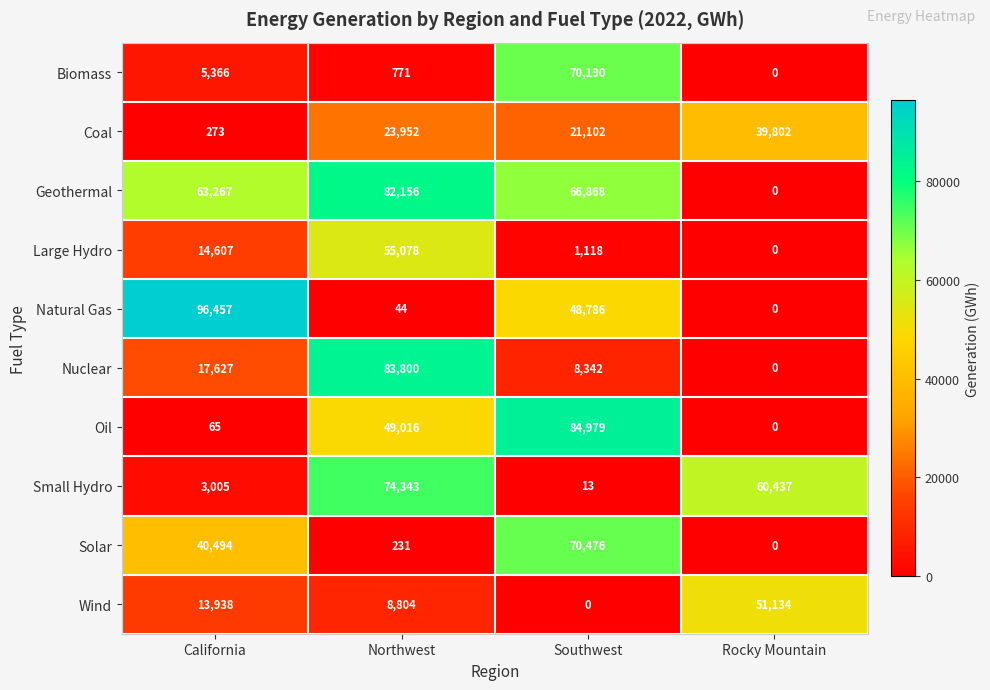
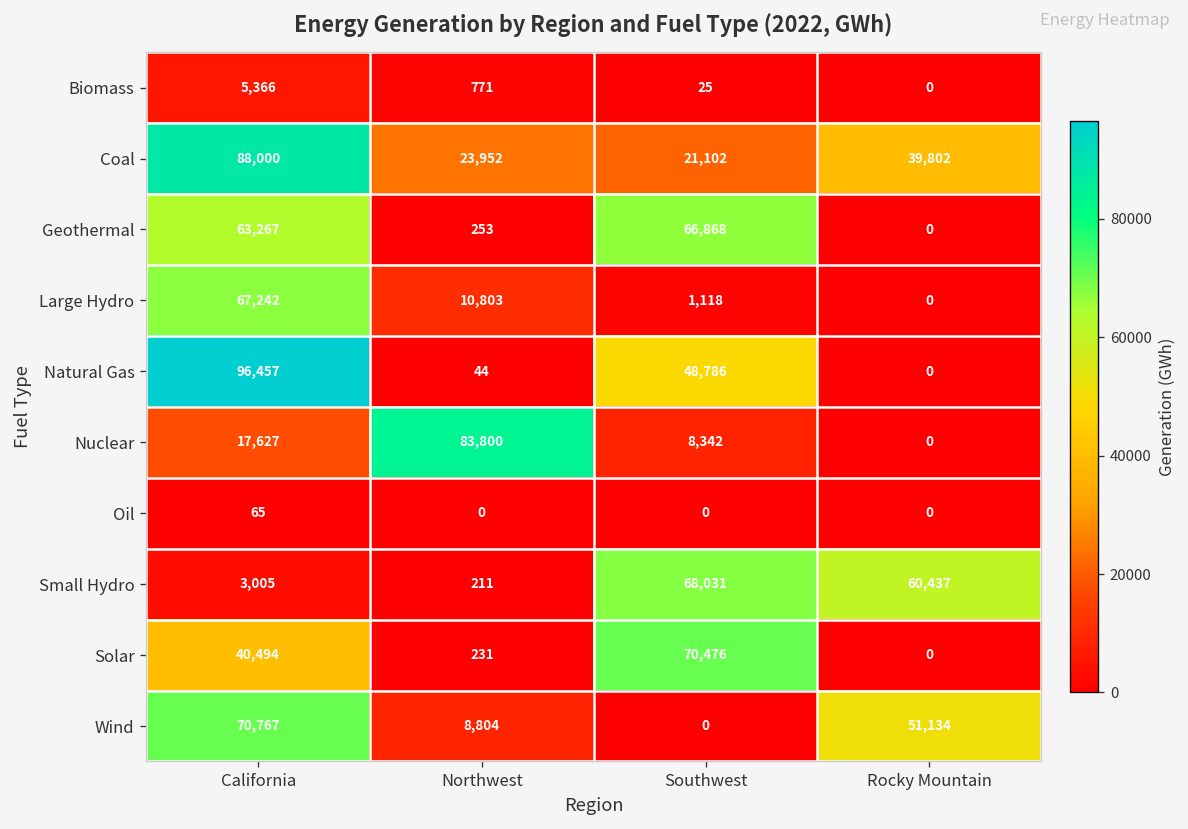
  {
    "Biomass": {
      "California": "5,366",
      "Northwest": "771",
-     "Southwest": "70,190",
+     "Southwest": "25",
      "Rocky Mountain": "0"
    },
    "Coal": {
-     "California": "273",
+     "California": "88,000",
      "Northwest": "23,952",
      "Southwest": "21,102",
      "Rocky Mountain": "39,802"
    },
    "Geothermal": {
      "California": "63,267",
-     "Northwest": "82,156",
+     "Northwest": "253",
      "Southwest": "66,868",
      "Rocky Mountain": "0"
    },
    "Large Hydro": {
-     "California": "14,607",
-     "Northwest": "55,078",
+     "California": "67,242",
+     "Northwest": "10,803",
      "Southwest": "1,118",
      "Rocky Mountain": "0"
    },
    "Natural Gas": {
      "California": "96,457",
      "Northwest": "44",
      "Southwest": "48,786",
      "Rocky Mountain": "0"
    },
    "Nuclear": {
      "California": "17,627",
      "Northwest": "83,800",
      "Southwest": "8,342",
      "Rocky Mountain": "0"
    },
    "Oil": {
      "California": "65",
-     "Northwest": "49,016",
-     "Southwest": "84,979",
+     "Northwest": "0",
+     "Southwest": "0",
      "Rocky Mountain": "0"
    },
    "Small Hydro": {
      "California": "3,005",
-     "Northwest": "74,343",
-     "Southwest": "13",
+     "Northwest": "211",
+     "Southwest": "68,031",
      "Rocky Mountain": "60,437"
    },
    "Solar": {
      "California": "40,494",
      "Northwest": "231",
      "Southwest": "70,476",
      "Rocky Mountain": "0"
    },
    "Wind": {
-     "California": "13,938",
+     "California": "70,767",
      "Northwest": "8,804",
      "Southwest": "0",
      "Rocky Mountain": "51,134"
    }
  }
